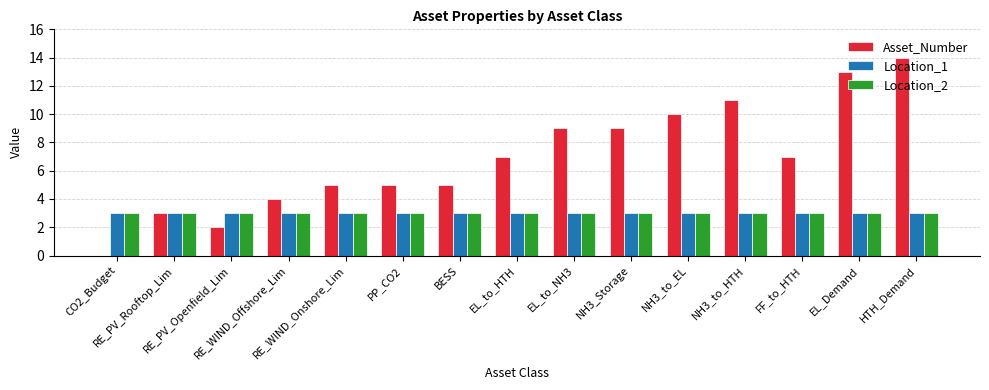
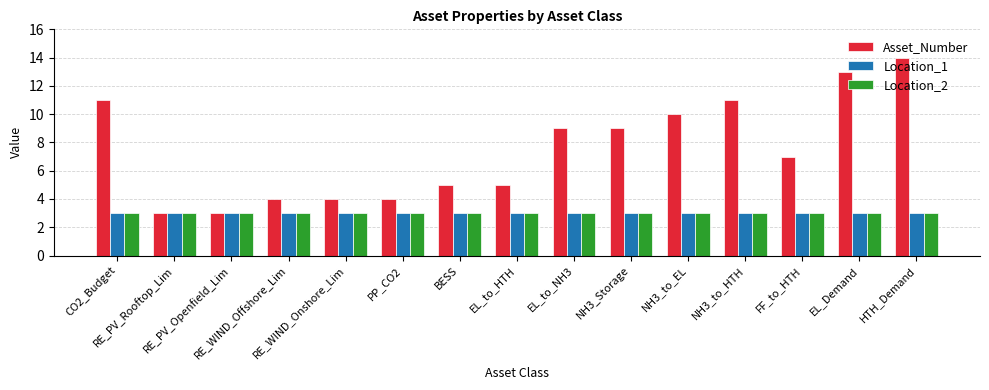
  {
    "Asset_Number": {
-     "CO2_Budget": 0,
+     "CO2_Budget": 11,
      "RE_PV_Rooftop_Lim": 3,
-     "RE_PV_Openfield_Lim": 2,
+     "RE_PV_Openfield_Lim": 3,
      "RE_WIND_Offshore_Lim": 4,
-     "RE_WIND_Onshore_Lim": 5,
-     "PP_CO2": 5,
+     "RE_WIND_Onshore_Lim": 4,
+     "PP_CO2": 4,
      "BESS": 5,
-     "EL_to_HTH": 7,
+     "EL_to_HTH": 5,
      "EL_to_NH3": 9,
      "NH3_Storage": 9,
      "NH3_to_EL": 10,
      "NH3_to_HTH": 11,
      "FF_to_HTH": 7,
      "EL_Demand": 13,
      "HTH_Demand": 14
    },
    "Location_1": {
      "CO2_Budget": 3,
      "RE_PV_Rooftop_Lim": 3,
      "RE_PV_Openfield_Lim": 3,
      "RE_WIND_Offshore_Lim": 3,
      "RE_WIND_Onshore_Lim": 3,
      "PP_CO2": 3,
      "BESS": 3,
      "EL_to_HTH": 3,
      "EL_to_NH3": 3,
      "NH3_Storage": 3,
      "NH3_to_EL": 3,
      "NH3_to_HTH": 3,
      "FF_to_HTH": 3,
      "EL_Demand": 3,
      "HTH_Demand": 3
    },
    "Location_2": {
      "CO2_Budget": 3,
      "RE_PV_Rooftop_Lim": 3,
      "RE_PV_Openfield_Lim": 3,
      "RE_WIND_Offshore_Lim": 3,
      "RE_WIND_Onshore_Lim": 3,
      "PP_CO2": 3,
      "BESS": 3,
      "EL_to_HTH": 3,
      "EL_to_NH3": 3,
      "NH3_Storage": 3,
      "NH3_to_EL": 3,
      "NH3_to_HTH": 3,
      "FF_to_HTH": 3,
      "EL_Demand": 3,
      "HTH_Demand": 3
    }
  }
